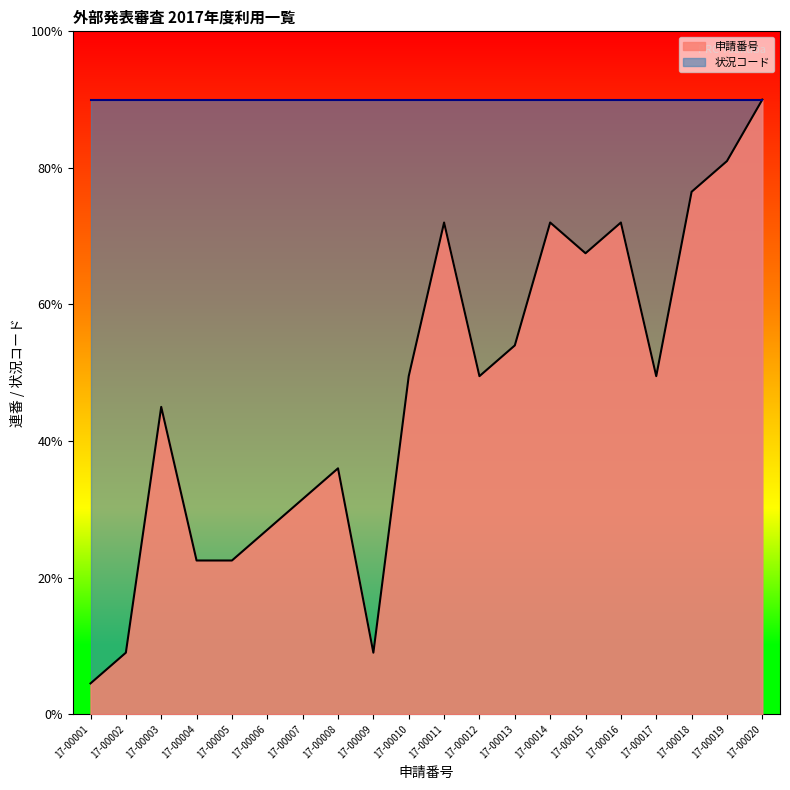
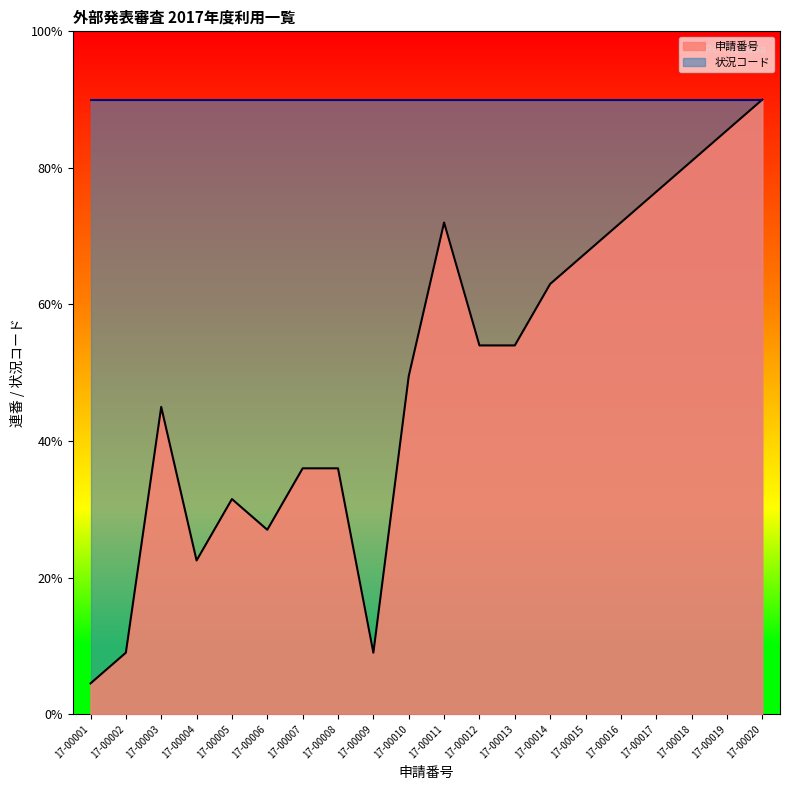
  {
    "申請番号": {
      "17-00001": "5%",
      "17-00002": "9%",
      "17-00003": "45%",
      "17-00004": "23%",
-     "17-00005": "23%",
+     "17-00005": "31%",
      "17-00006": "27%",
-     "17-00007": "31%",
+     "17-00007": "36%",
      "17-00008": "36%",
      "17-00009": "9%",
      "17-00010": "50%",
      "17-00011": "72%",
-     "17-00012": "50%",
+     "17-00012": "54%",
      "17-00013": "54%",
-     "17-00014": "72%",
+     "17-00014": "63%",
      "17-00015": "68%",
      "17-00016": "72%",
-     "17-00017": "50%",
-     "17-00018": "77%",
-     "17-00019": "81%"
+     "17-00017": "77%",
+     "17-00018": "81%",
+     "17-00019": "86%"
    },
    "状況コード": {
      "17-00001": "90%",
      "17-00002": "90%",
      "17-00003": "90%",
      "17-00004": "90%",
      "17-00005": "90%",
      "17-00006": "90%",
      "17-00007": "90%",
      "17-00008": "90%",
      "17-00009": "90%",
      "17-00010": "90%",
      "17-00011": "90%",
      "17-00012": "90%",
      "17-00013": "90%",
      "17-00014": "90%",
      "17-00015": "90%",
      "17-00016": "90%",
      "17-00017": "90%",
      "17-00018": "90%",
      "17-00019": "90%"
    }
  }
